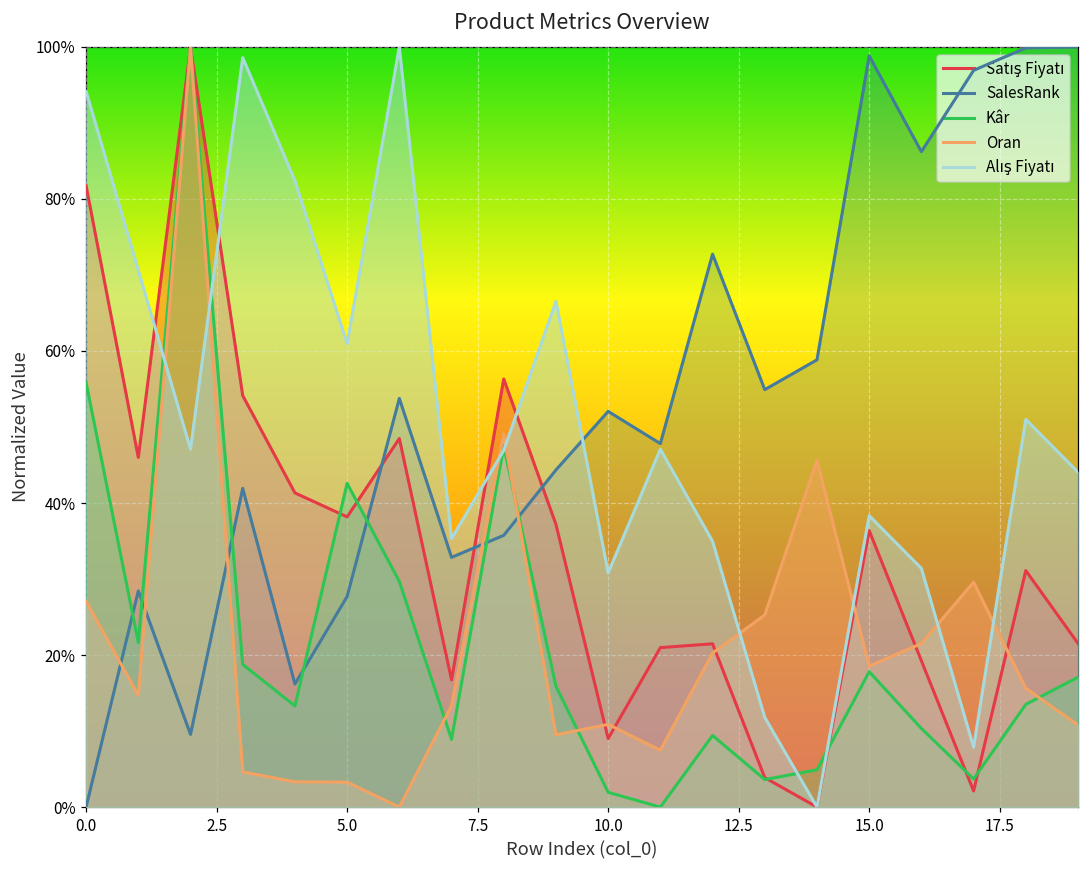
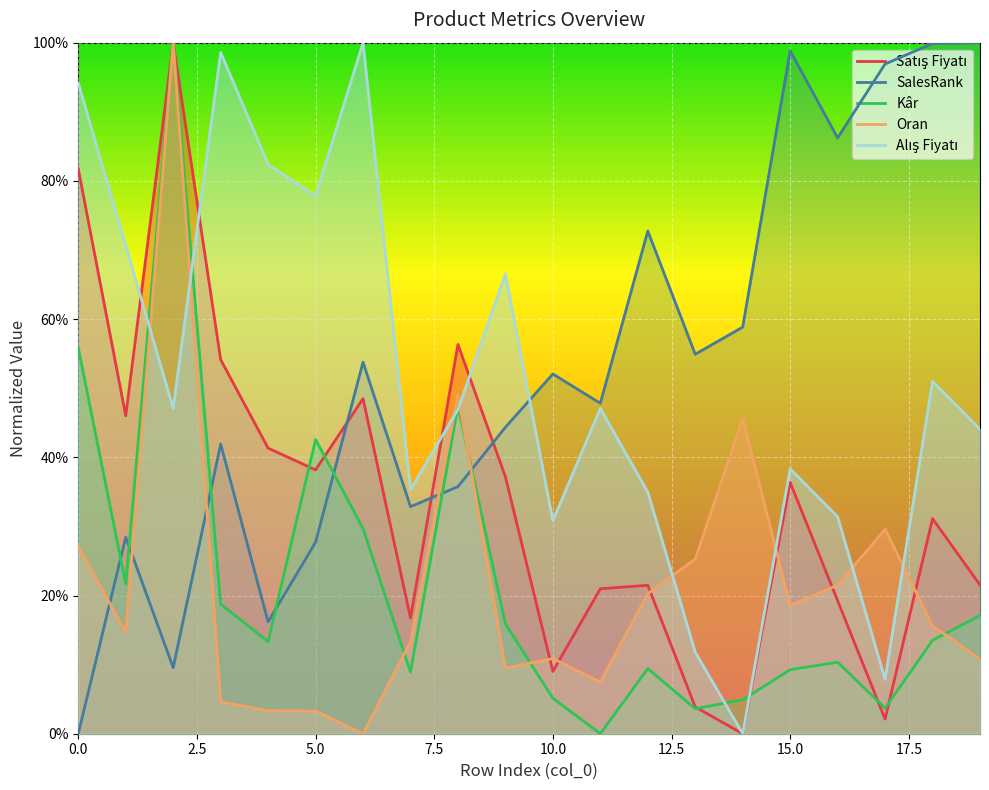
  {
    "SalesRank": {
      "0.0": "0%",
      "5.0": "28%",
      "10.0": "52%",
      "15.0": "99%"
    },
    "Kâr": {
      "0.0": "56%",
      "5.0": "43%",
-     "10.0": "2%",
-     "15.0": "18%"
+     "10.0": "5%",
+     "15.0": "9%"
    },
    "Alış Fiyatı": {
      "0.0": "94%",
-     "5.0": "61%",
+     "5.0": "78%",
      "10.0": "31%",
      "15.0": "38%"
    }
  }
